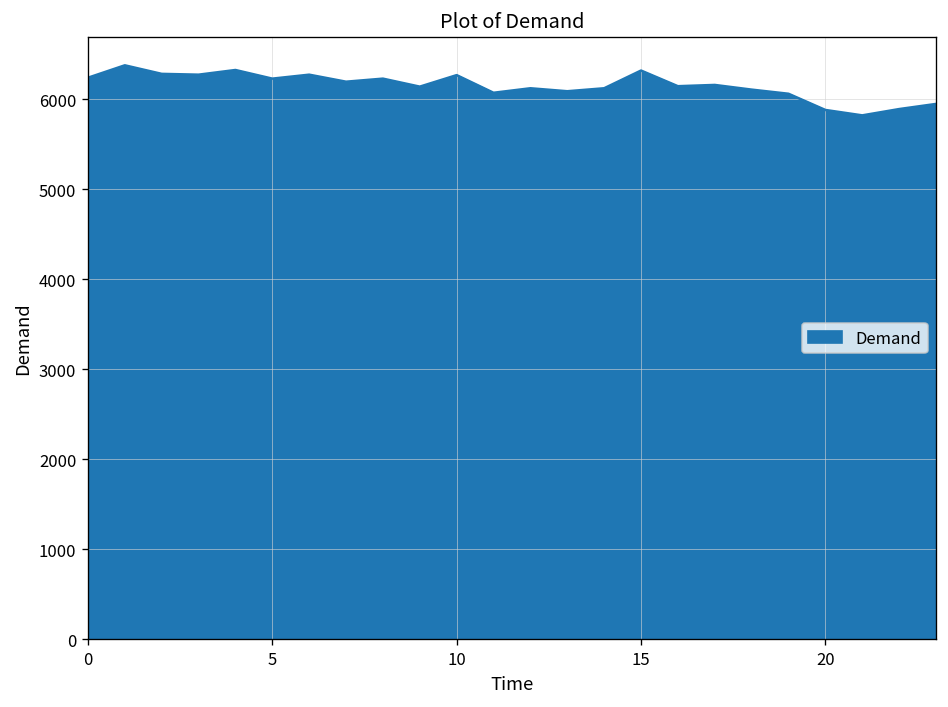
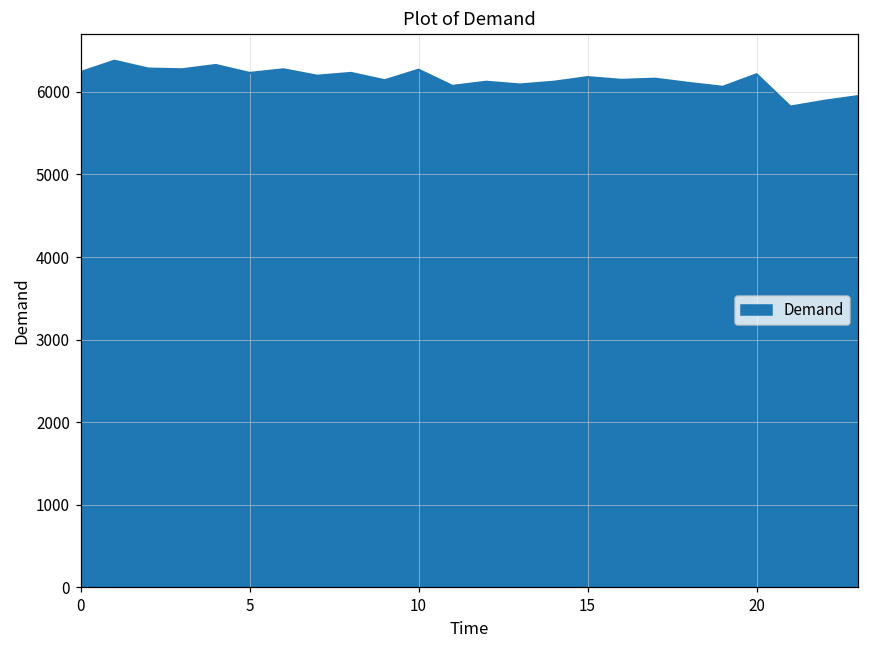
  {
    "0": 6200,
    "5": 6200,
    "10": 6300,
-   "15": 6300,
-   "20": 5900
+   "15": 6200,
+   "20": 6200
  }
